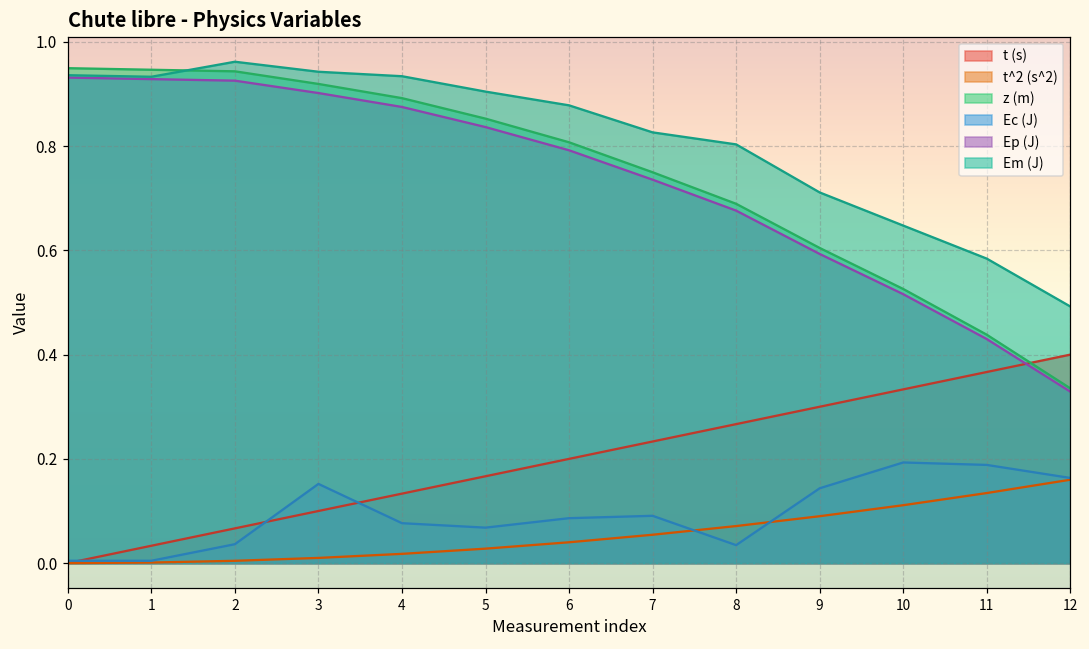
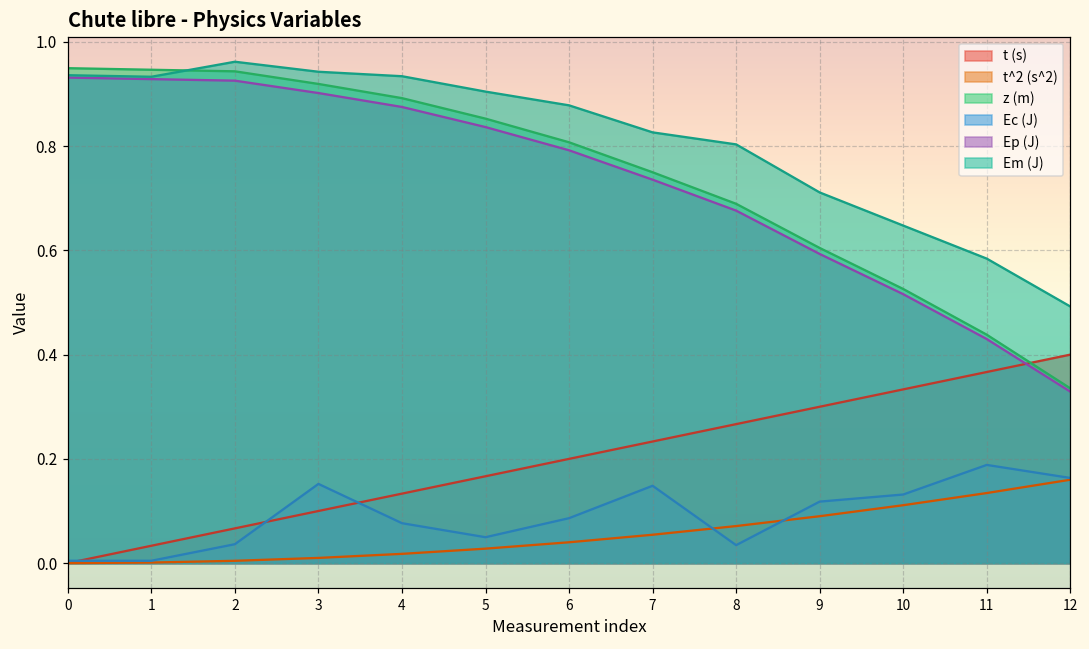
  {
    "Ec (J)": {
      "2": 0.04,
      "3": 0.15,
      "4": 0.08,
-     "5": 0.07,
+     "5": 0.05,
      "6": 0.09,
-     "7": 0.09,
+     "7": 0.15,
      "8": 0.03,
-     "9": 0.14,
-     "10": 0.19,
+     "9": 0.12,
+     "10": 0.13,
      "11": 0.19
    },
    "Ep (J)": {
      "2": 0.93,
      "3": 0.90,
      "4": 0.88,
      "5": 0.84,
      "6": 0.79,
      "7": 0.74,
      "8": 0.68,
      "9": 0.59,
      "10": 0.52,
      "11": 0.43,
      "12": 0.33
    }
  }
